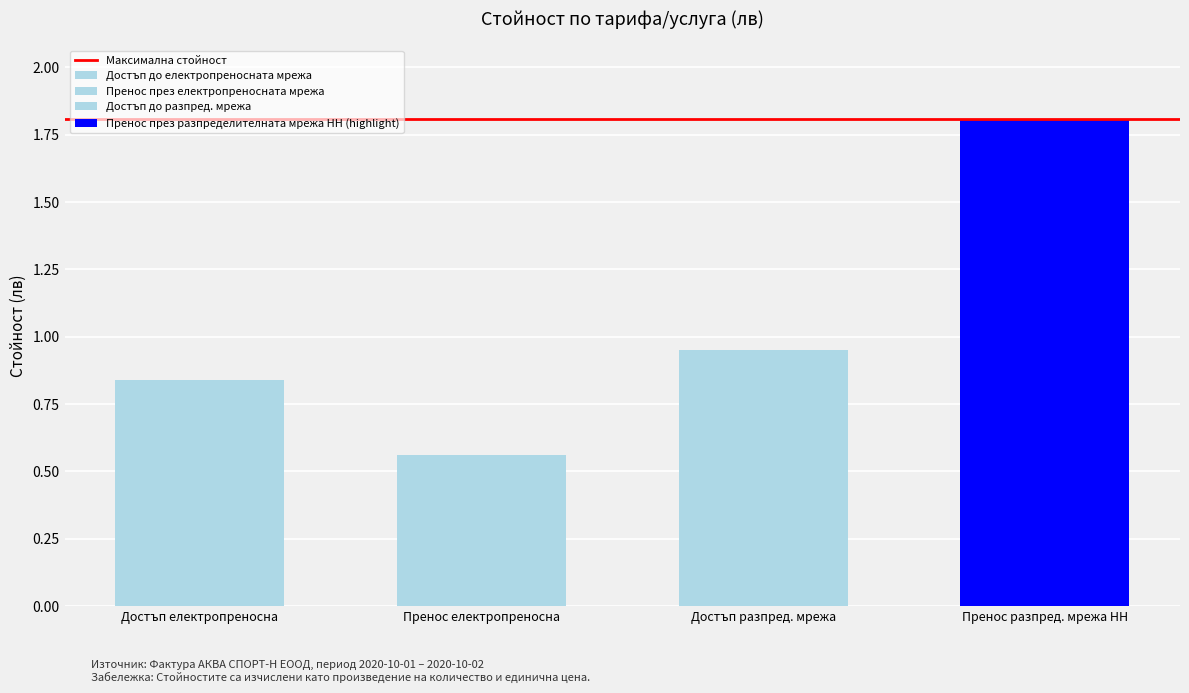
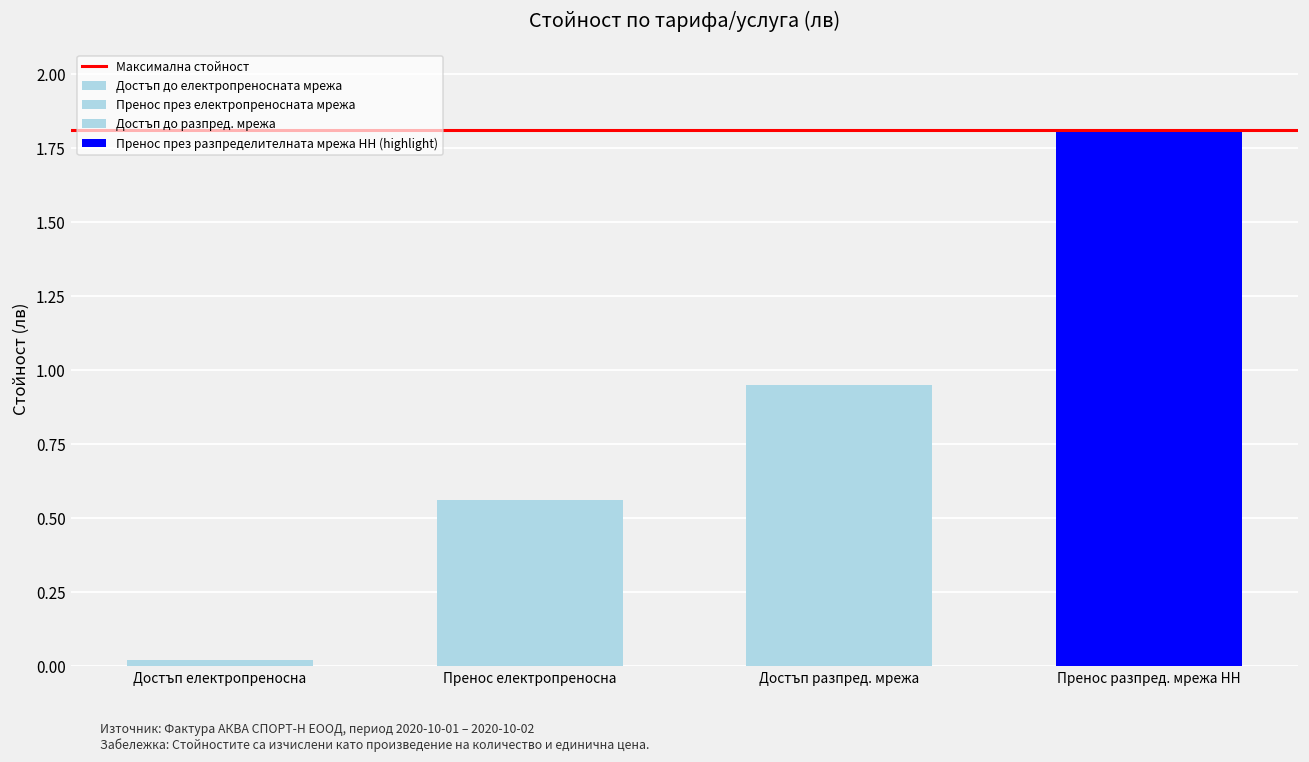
  {
-   "Достъп електропреносна": 0.84,
+   "Достъп електропреносна": 0.02,
    "Пренос електропреносна": 0.56,
    "Достъп разпред. мрежа": 0.95,
    "Пренос разпред. мрежа НН": 1.81
  }
